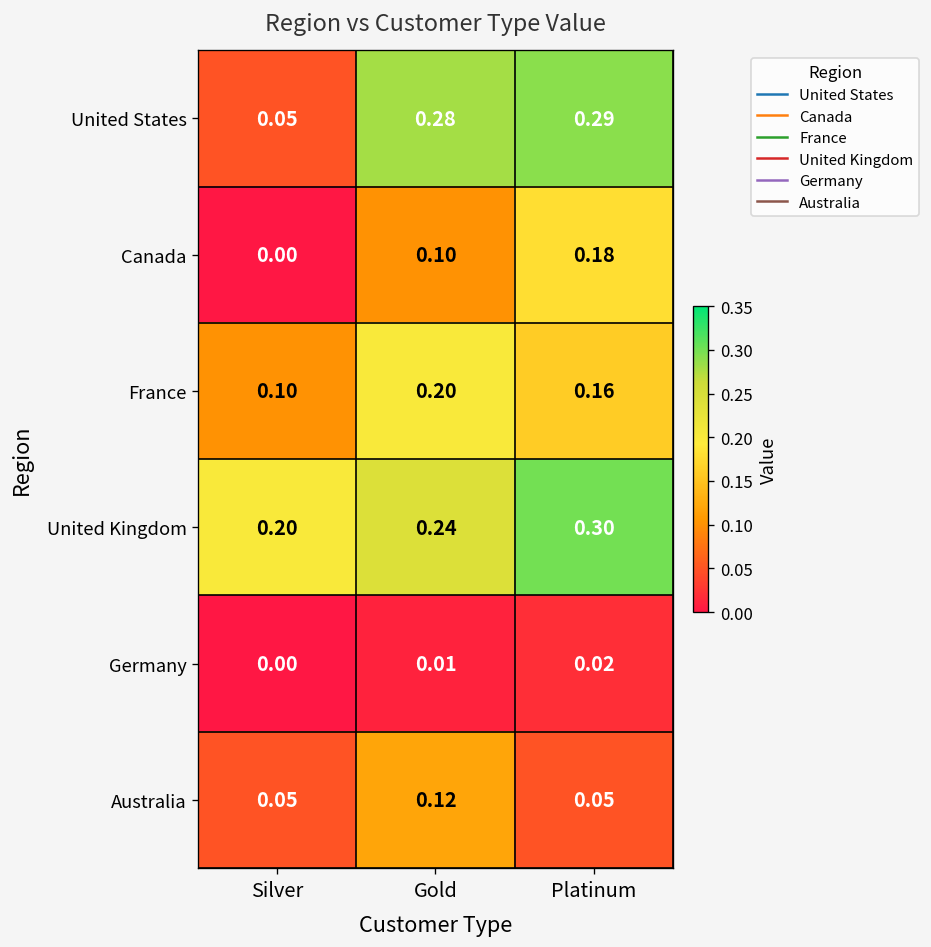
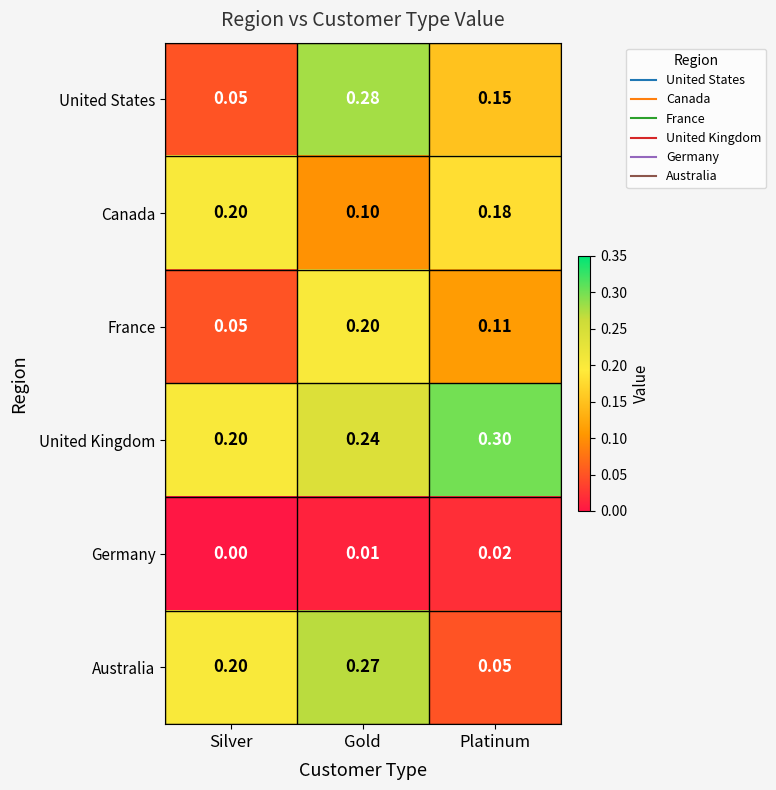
  {
    "United States": {
      "Silver": 0.05,
      "Gold": 0.28,
-     "Platinum": 0.29
+     "Platinum": 0.15
    },
    "Canada": {
-     "Silver": 0.00,
+     "Silver": 0.20,
      "Gold": 0.10,
      "Platinum": 0.18
    },
    "France": {
-     "Silver": 0.10,
+     "Silver": 0.05,
      "Gold": 0.20,
-     "Platinum": 0.16
+     "Platinum": 0.11
    },
    "United Kingdom": {
      "Silver": 0.20,
      "Gold": 0.24,
      "Platinum": 0.30
    },
    "Germany": {
      "Silver": 0.00,
      "Gold": 0.01,
      "Platinum": 0.02
    },
    "Australia": {
-     "Silver": 0.05,
-     "Gold": 0.12,
+     "Silver": 0.20,
+     "Gold": 0.27,
      "Platinum": 0.05
    }
  }
